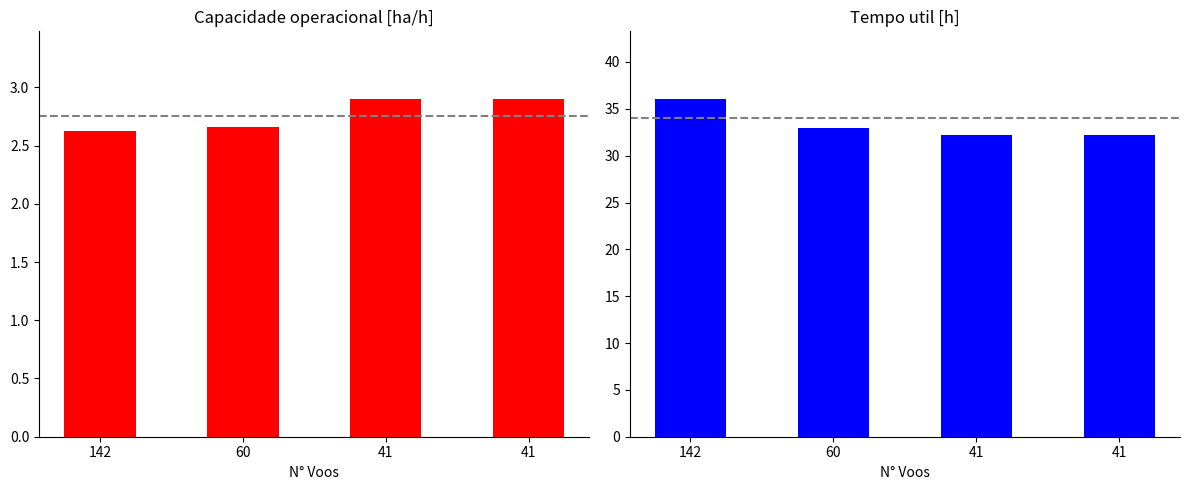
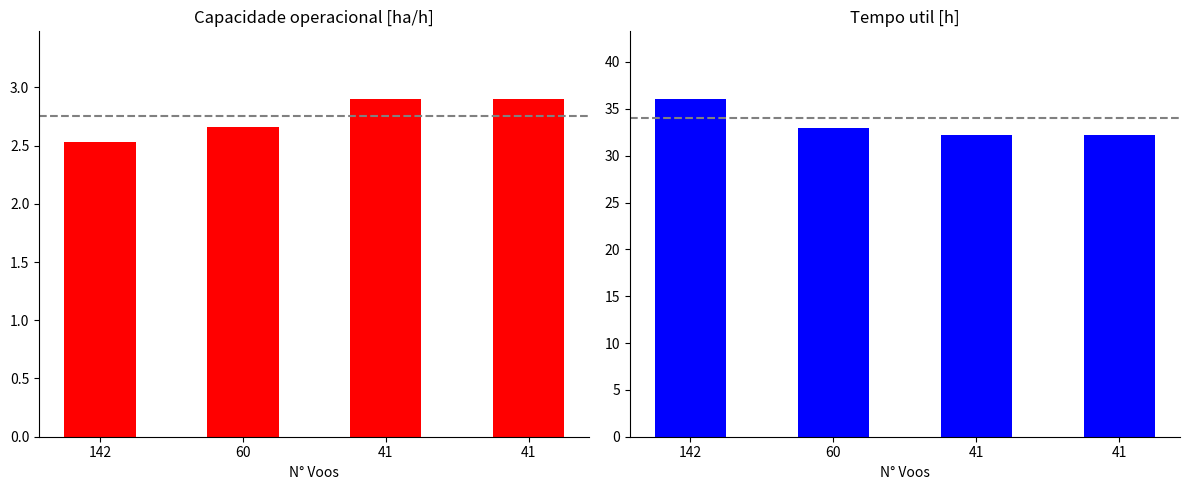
  {
    "Capacidade operacional [ha/h]": {
-     "142": 2.62,
+     "142": 2.53,
      "60": 2.66
    },
    "Tempo util [h]": {
      "142": 36,
      "60": 33
    }
  }
